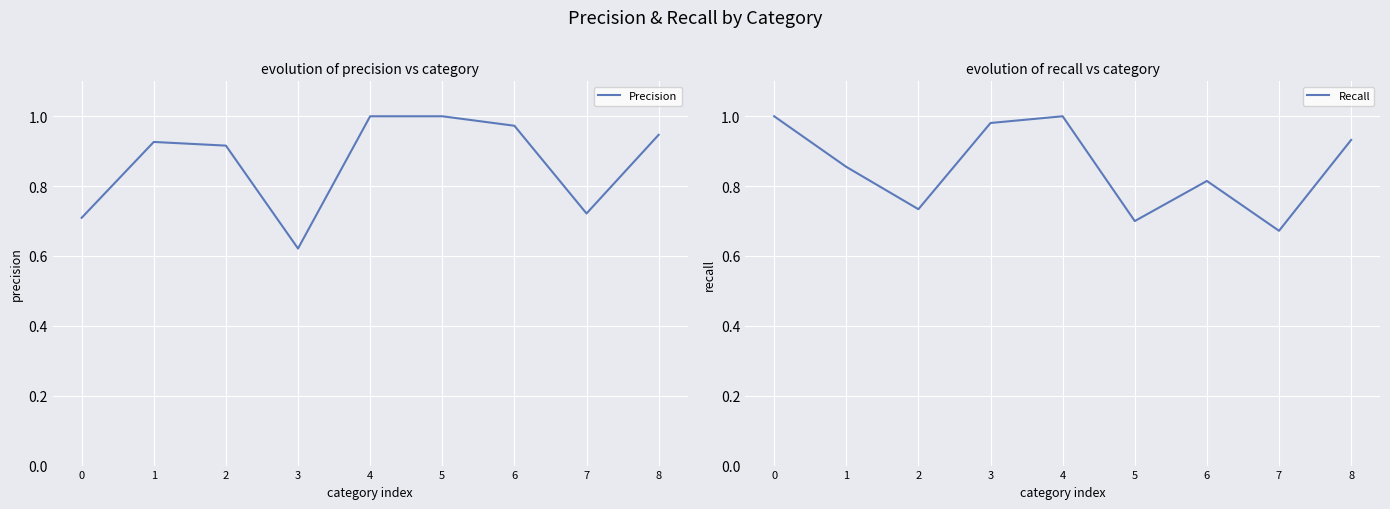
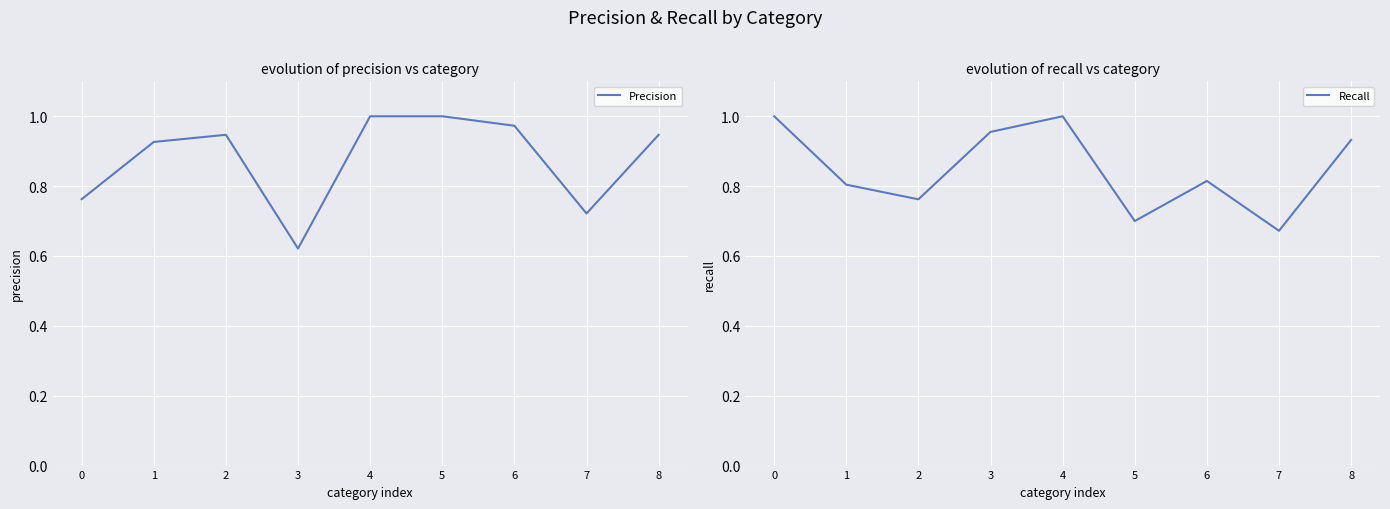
  {
    "evolution of precision vs category": {
-     "0": 0.71,
+     "0": 0.76,
      "1": 0.93,
-     "2": 0.92,
+     "2": 0.95,
      "3": 0.62,
      "4": 1.00,
      "5": 1.00,
      "6": 0.97,
      "7": 0.72,
      "8": 0.95
    },
    "evolution of recall vs category": {
      "0": 1.00,
-     "1": 0.86,
-     "2": 0.73,
-     "3": 0.98,
+     "1": 0.80,
+     "2": 0.76,
+     "3": 0.96,
      "4": 1.00,
      "5": 0.70,
      "6": 0.81,
      "7": 0.67,
      "8": 0.93
    }
  }
